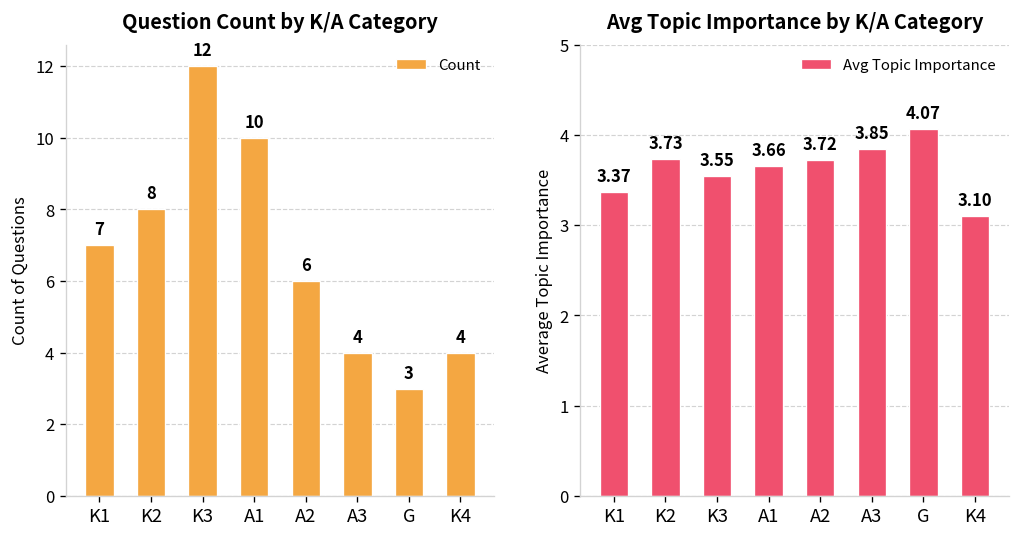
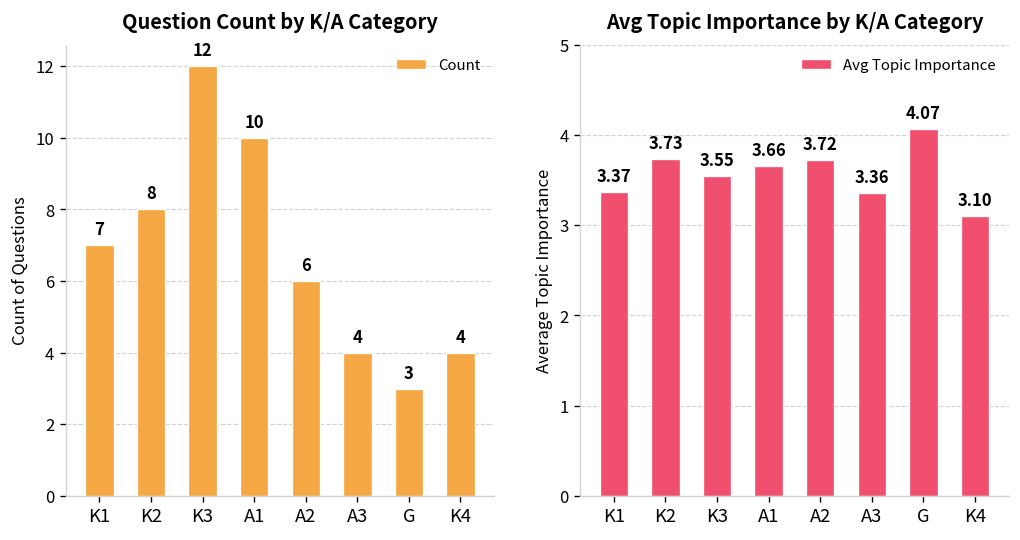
  {
    "Question Count by K/A Category": {
      "K1": 7,
      "K2": 8,
      "K3": 12,
      "A1": 10,
      "A2": 6,
      "A3": 4,
      "G": 3,
      "K4": 4
    },
    "Avg Topic Importance by K/A Category": {
      "K1": 3.37,
      "K2": 3.73,
      "K3": 3.55,
      "A1": 3.66,
      "A2": 3.72,
-     "A3": 3.85,
+     "A3": 3.36,
      "G": 4.07,
      "K4": 3.10
    }
  }
